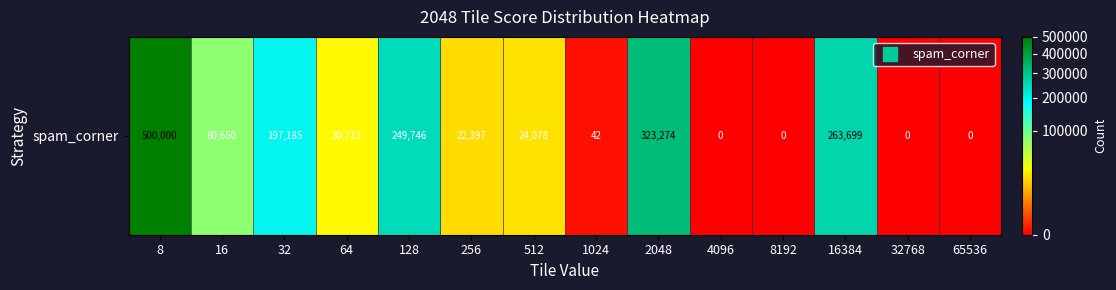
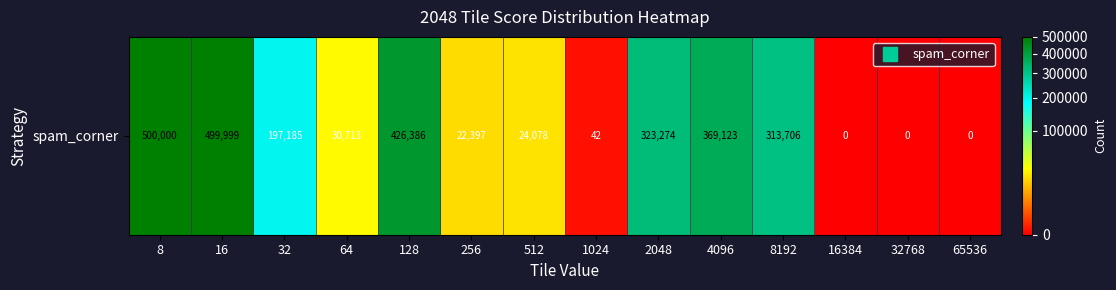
  {
    "spam_corner": {
      "8": "500,000",
-     "16": "80,650",
+     "16": "499,999",
      "32": "197,185",
      "64": "30,713",
-     "128": "249,746",
+     "128": "426,386",
      "256": "22,397",
      "512": "24,078",
      "1024": "42",
      "2048": "323,274",
-     "4096": "0",
-     "8192": "0",
-     "16384": "263,699",
+     "4096": "369,123",
+     "8192": "313,706",
+     "16384": "0",
      "32768": "0",
      "65536": "0"
    }
  }
